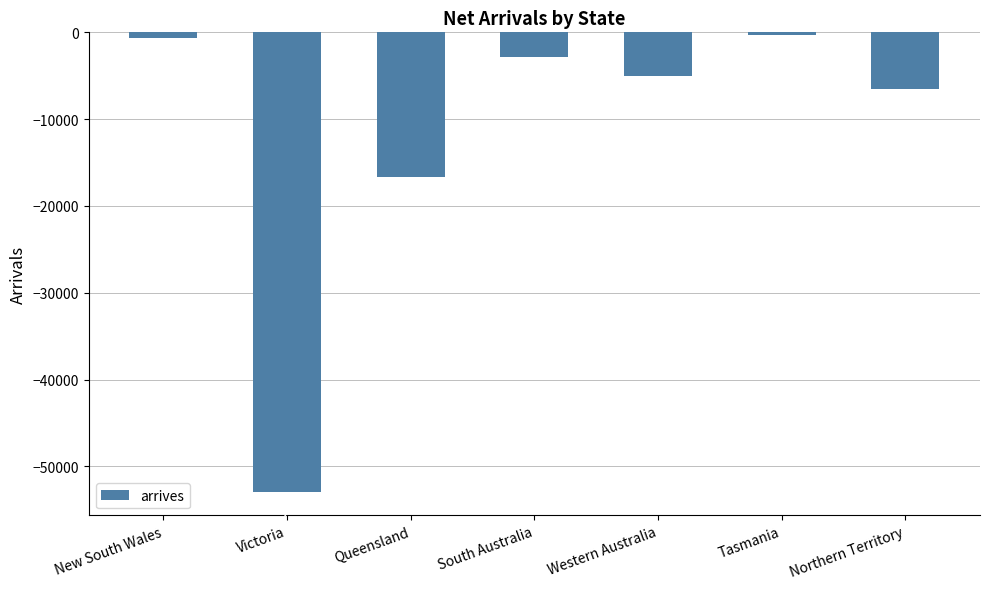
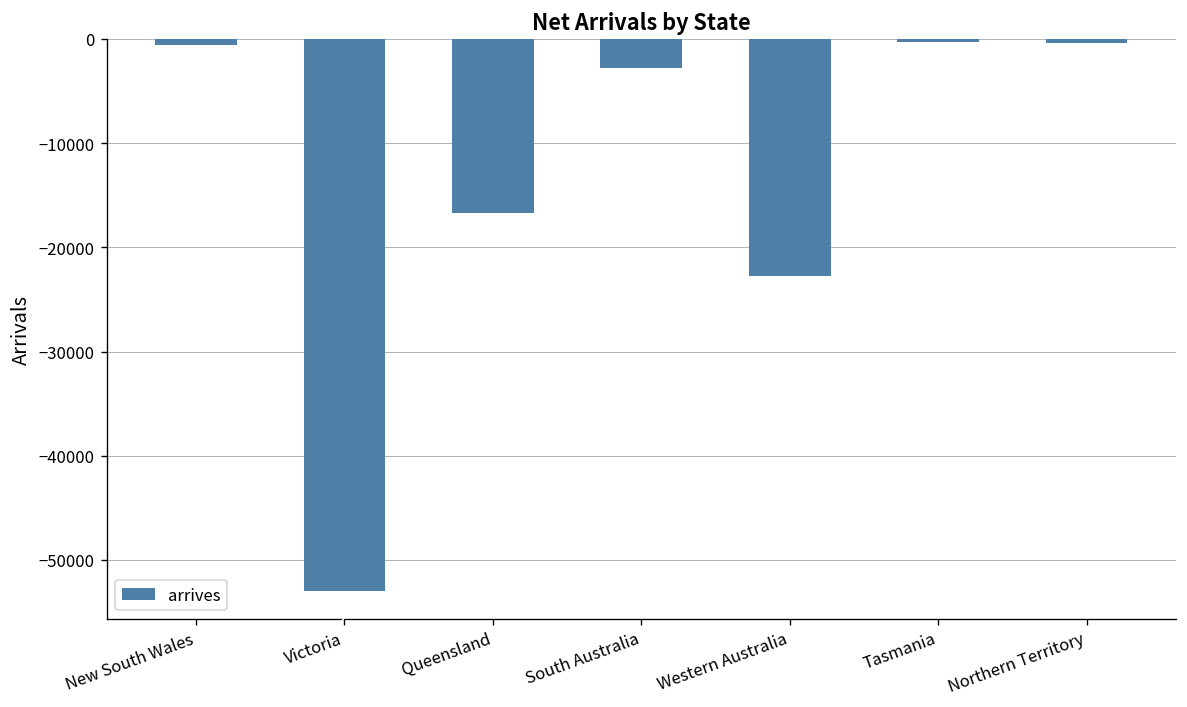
  {
    "New South Wales": -1000,
    "Victoria": -53000,
    "Queensland": -17000,
    "South Australia": -3000,
-   "Western Australia": -5000,
+   "Western Australia": -23000,
    "Tasmania": 0,
-   "Northern Territory": -6000
+   "Northern Territory": 0
  }
